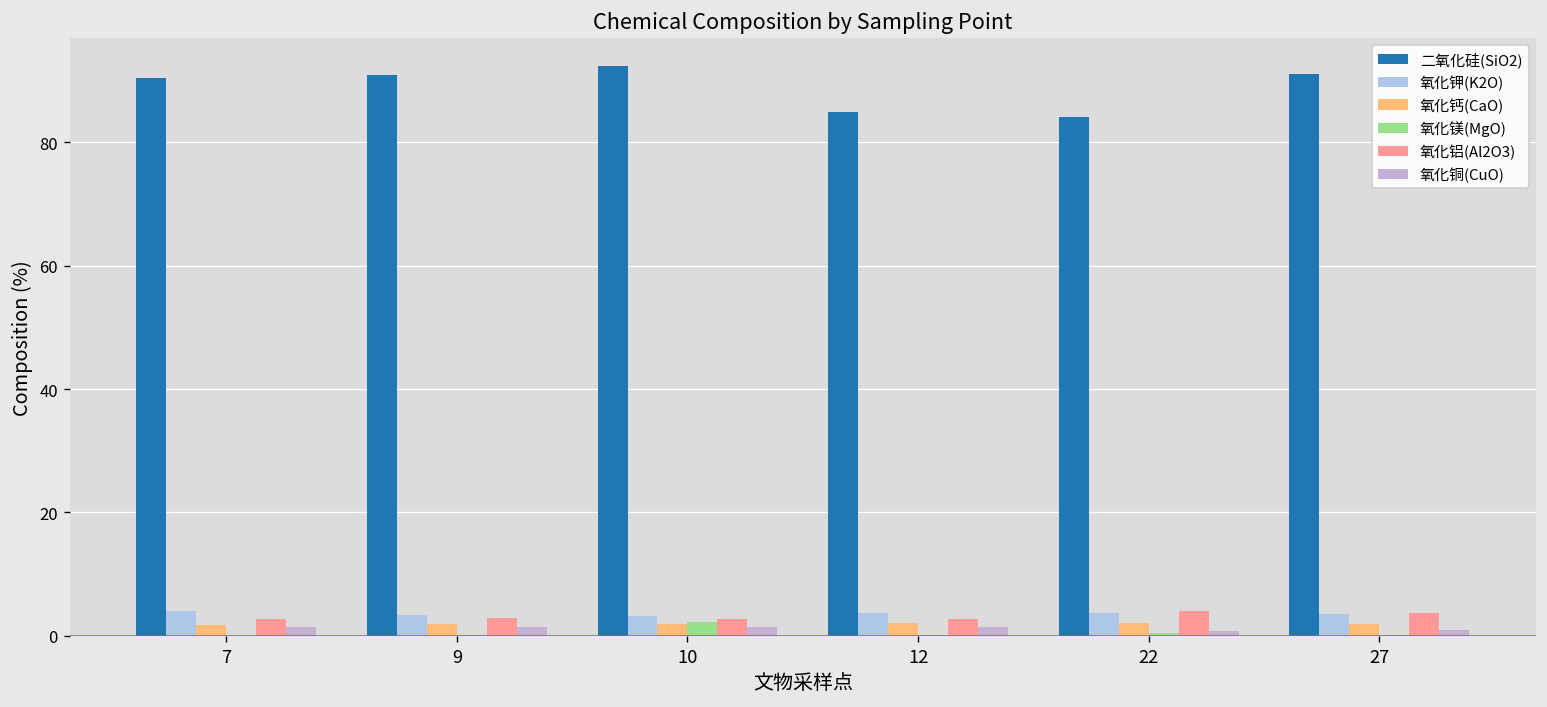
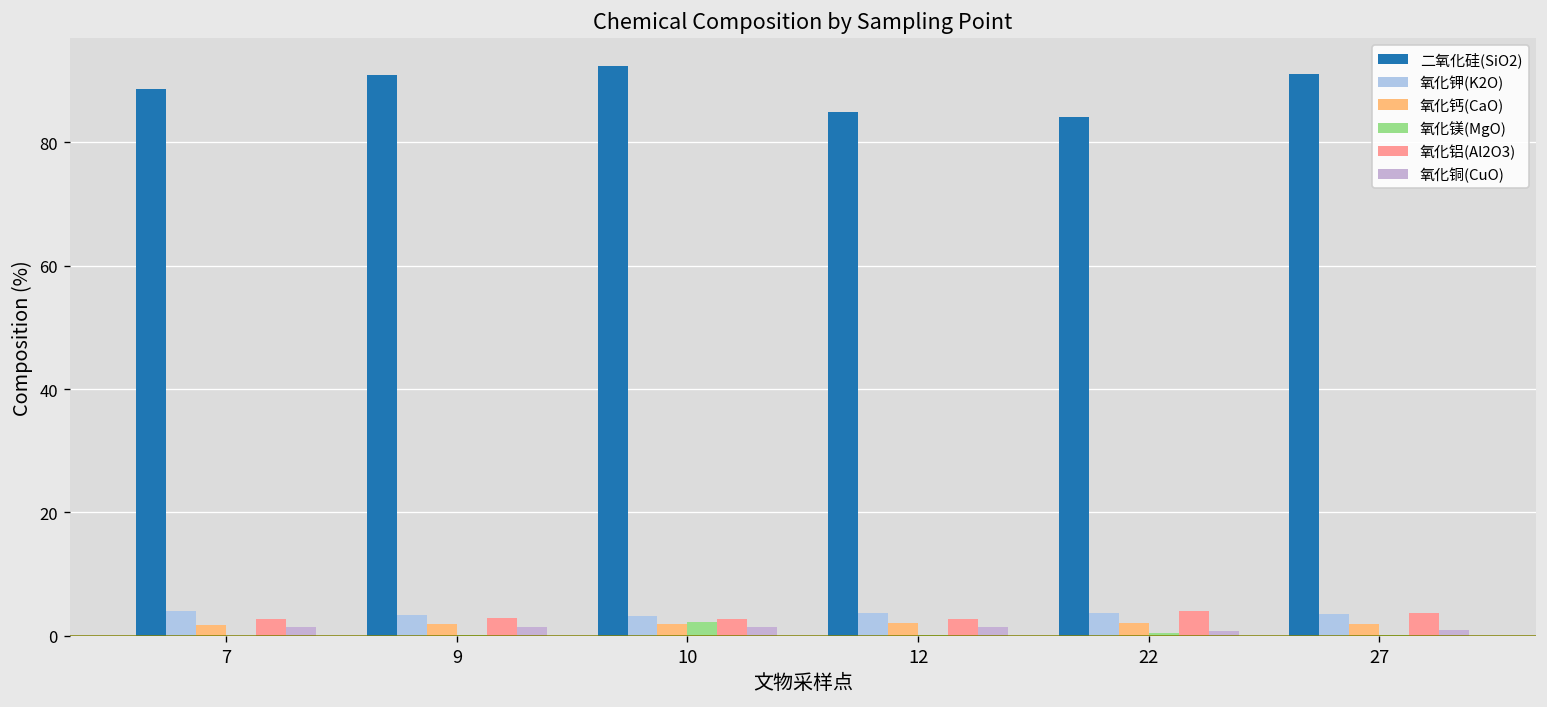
  {
    "二氧化硅(SiO2)": {
-     "7": 90,
+     "7": 89,
      "9": 91,
      "10": 92,
      "12": 85,
      "22": 84,
      "27": 91
    },
    "氧化镁(MgO)": {
      "10": 2
    }
  }
